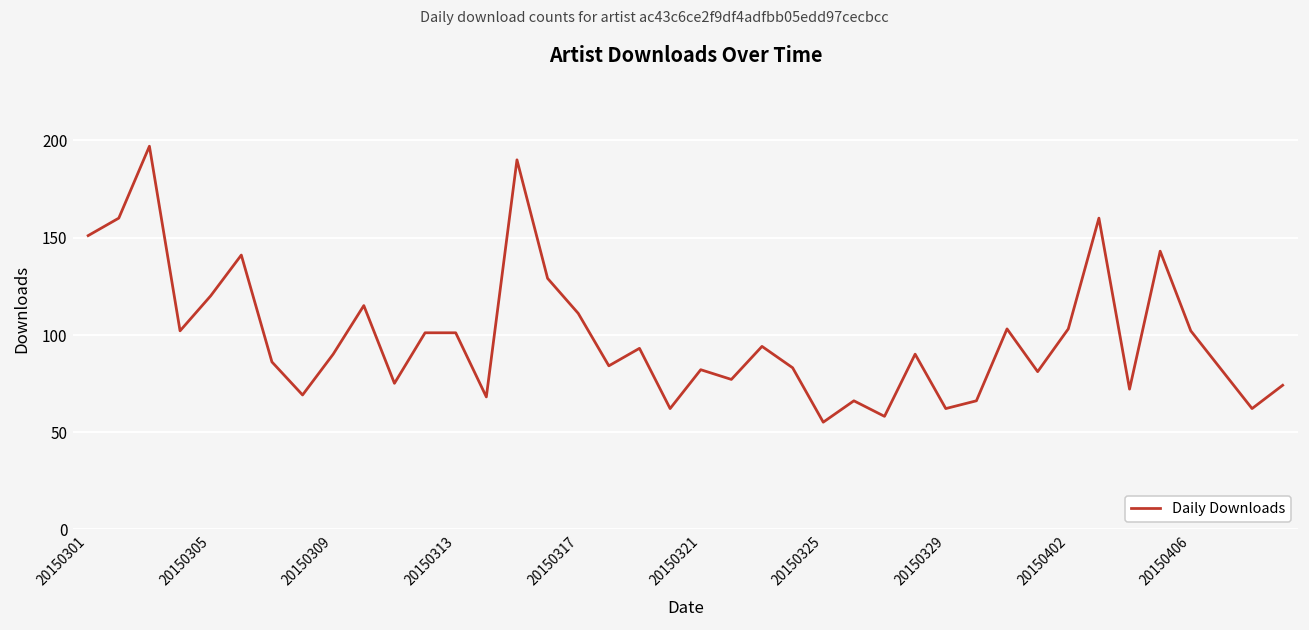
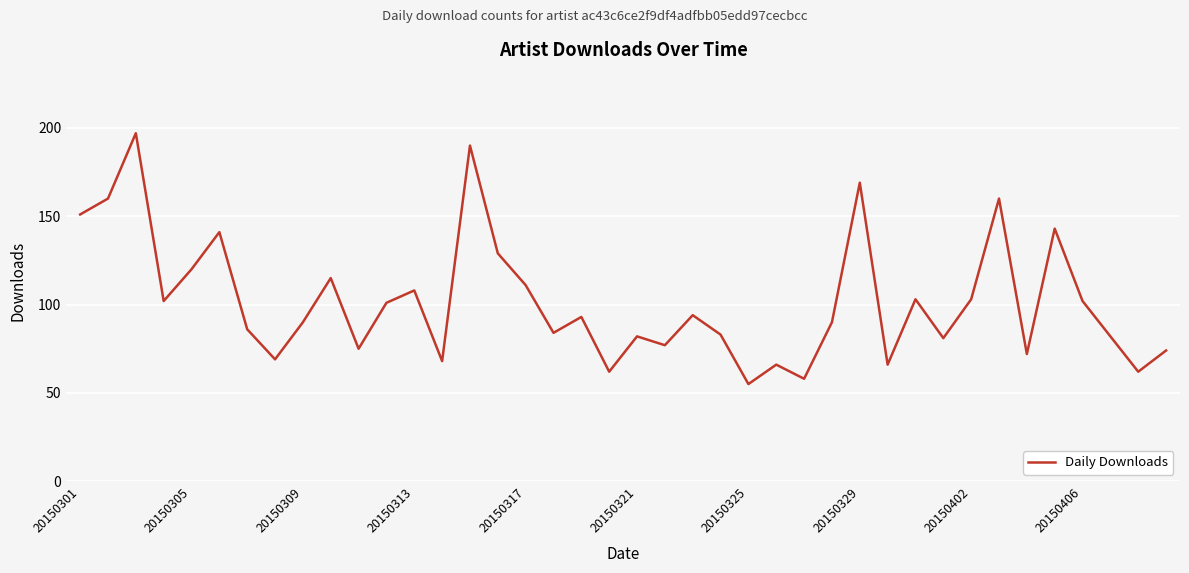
  {
    "20150301": 151,
    "20150305": 120,
    "20150309": 90,
-   "20150313": 101,
+   "20150313": 108,
    "20150317": 111,
    "20150321": 82,
    "20150325": 55,
-   "20150329": 62,
+   "20150329": 169,
    "20150402": 103,
    "20150406": 102
  }
